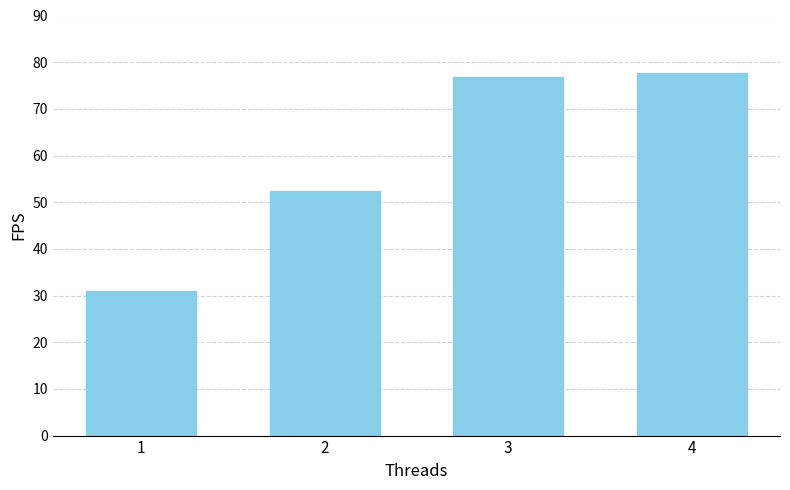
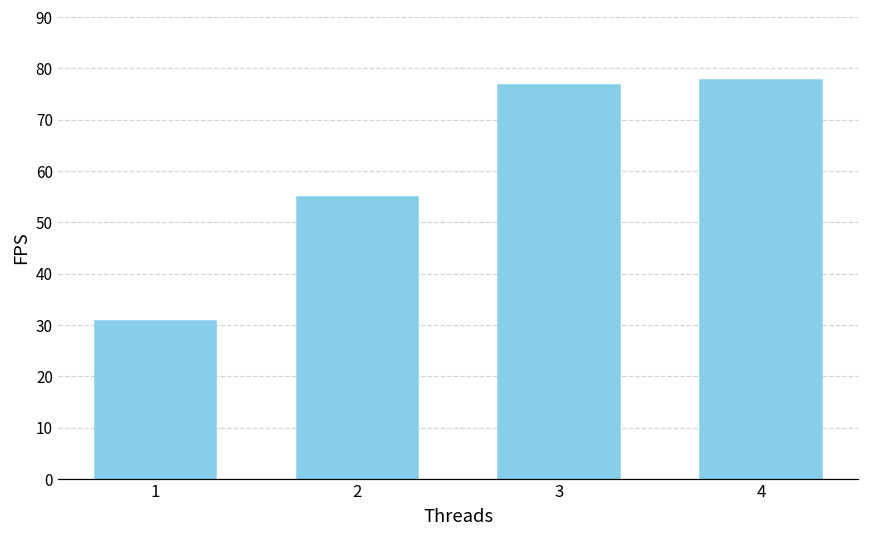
  {
    "1": 31,
-   "2": 52,
+   "2": 55,
    "3": 77,
    "4": 78
  }
